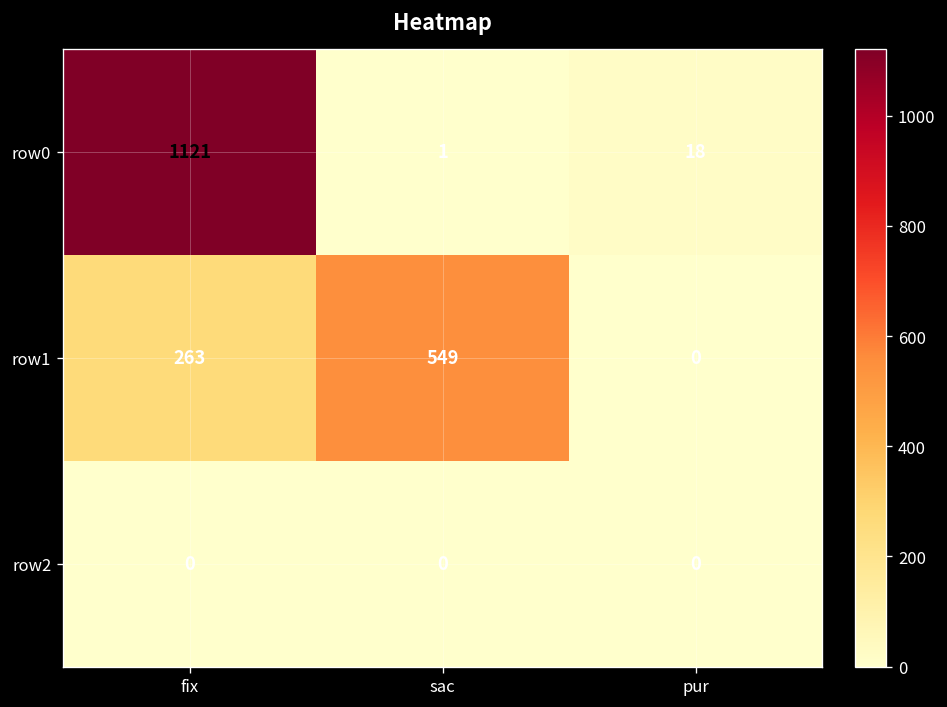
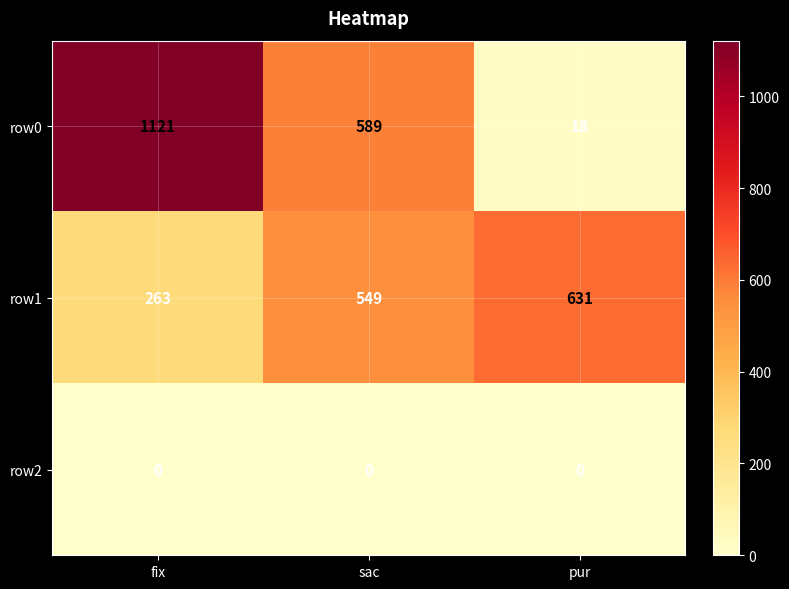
  {
    "row0": {
      "fix": 1121,
-     "sac": 1,
+     "sac": 589,
      "pur": 18
    },
    "row1": {
      "fix": 263,
      "sac": 549,
-     "pur": 0
+     "pur": 631
    },
    "row2": {
      "fix": 0,
      "sac": 0,
      "pur": 0
    }
  }
